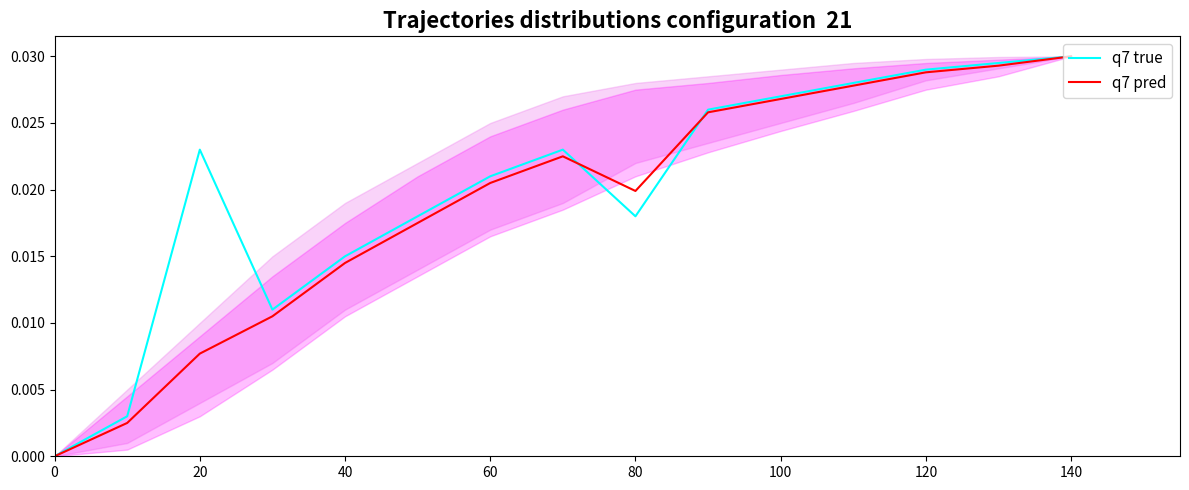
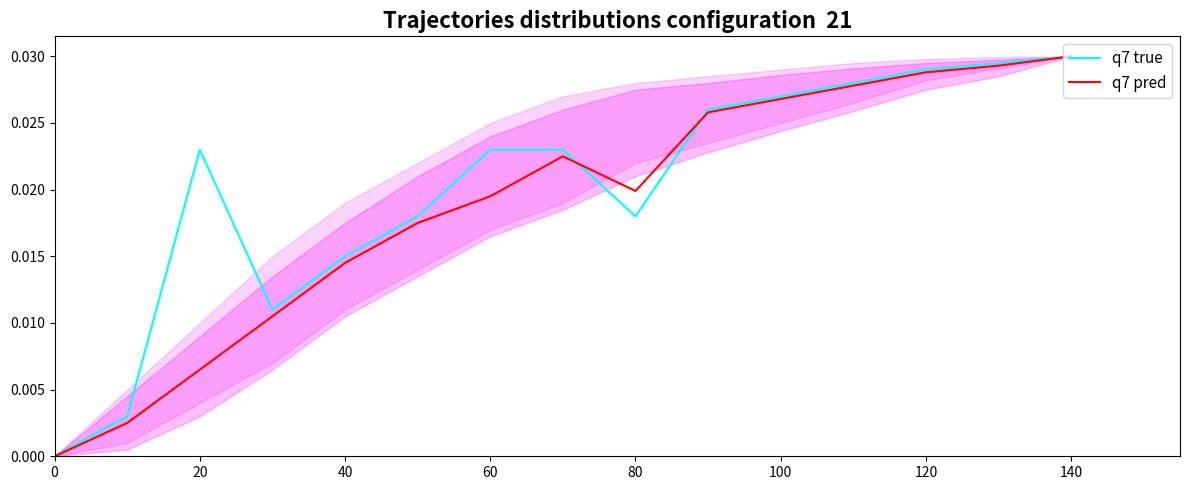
  {
    "q7 true": {
      "20": 0.023,
      "40": 0.015,
-     "60": 0.021,
+     "60": 0.023,
      "80": 0.018,
      "100": 0.027,
      "120": 0.029
    },
    "q7 pred": {
-     "20": 0.0077,
+     "20": 0.0065,
      "40": 0.0145,
-     "60": 0.0205,
+     "60": 0.0195,
      "80": 0.0199,
      "100": 0.0268,
      "120": 0.0288
    }
  }
